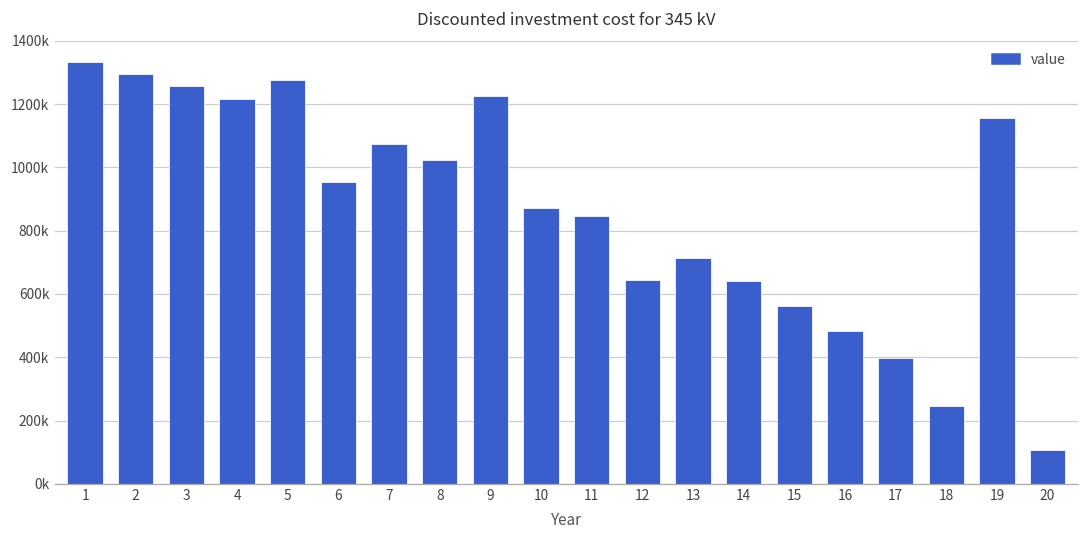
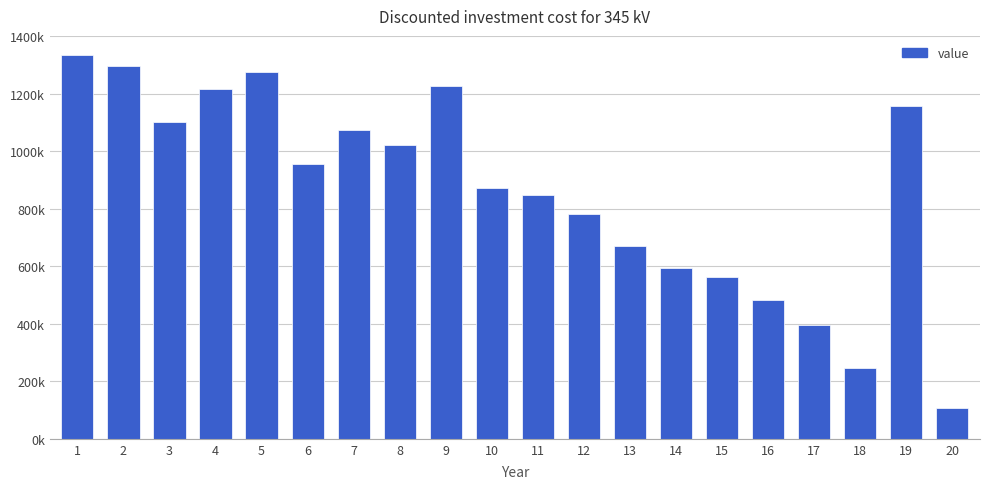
  {
    "1": 1330000,
    "2": 1300000,
-   "3": 1260000,
+   "3": 1100000,
    "4": 1220000,
    "5": 1280000,
    "6": 960000,
    "7": 1070000,
    "8": 1020000,
    "9": 1230000,
    "10": 870000,
    "11": 850000,
-   "12": 650000,
-   "13": 710000,
-   "14": 640000,
+   "12": 780000,
+   "13": 670000,
+   "14": 590000,
    "15": 560000,
    "16": 480000,
    "17": 400000,
    "18": 250000,
    "19": 1160000,
    "20": 110000
  }
